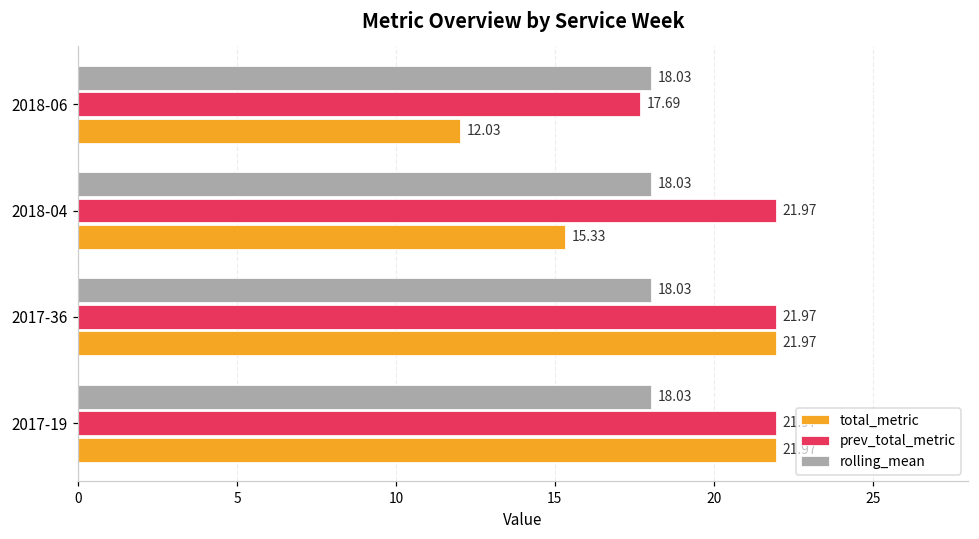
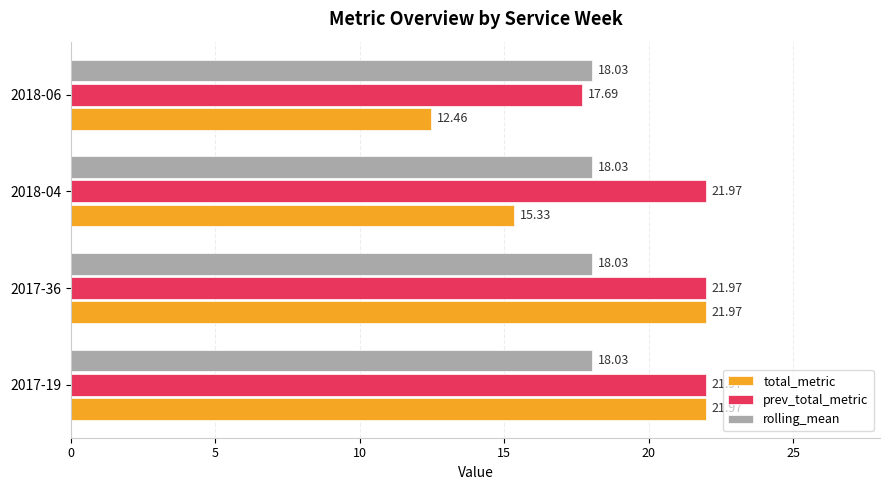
  {
    "total_metric": {
-     "2018-06": 12.03,
+     "2018-06": 12.46,
      "2018-04": 15.33,
      "2017-36": 21.97
    },
    "prev_total_metric": {
      "2018-06": 17.69,
      "2018-04": 21.97,
      "2017-36": 21.97
    },
    "rolling_mean": {
      "2018-06": 18.03,
      "2018-04": 18.03,
      "2017-36": 18.03,
      "2017-19": 18.03
    }
  }
